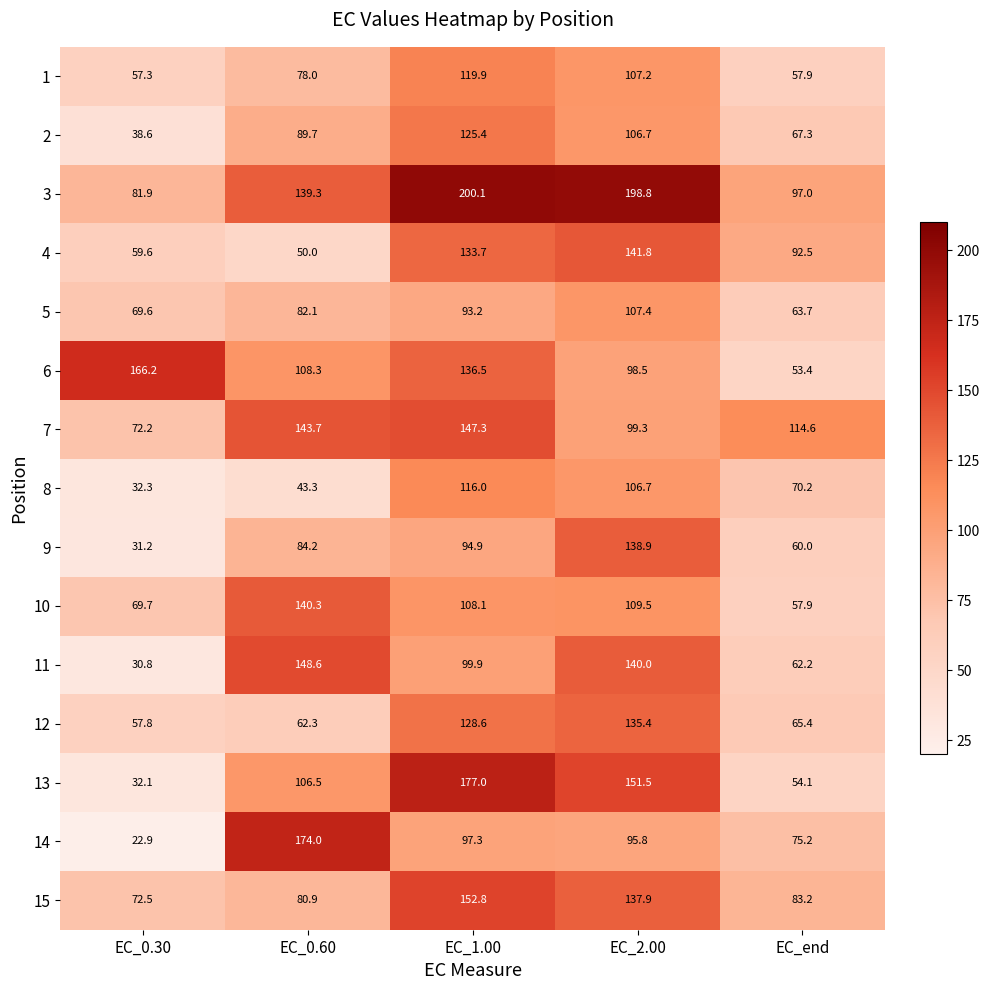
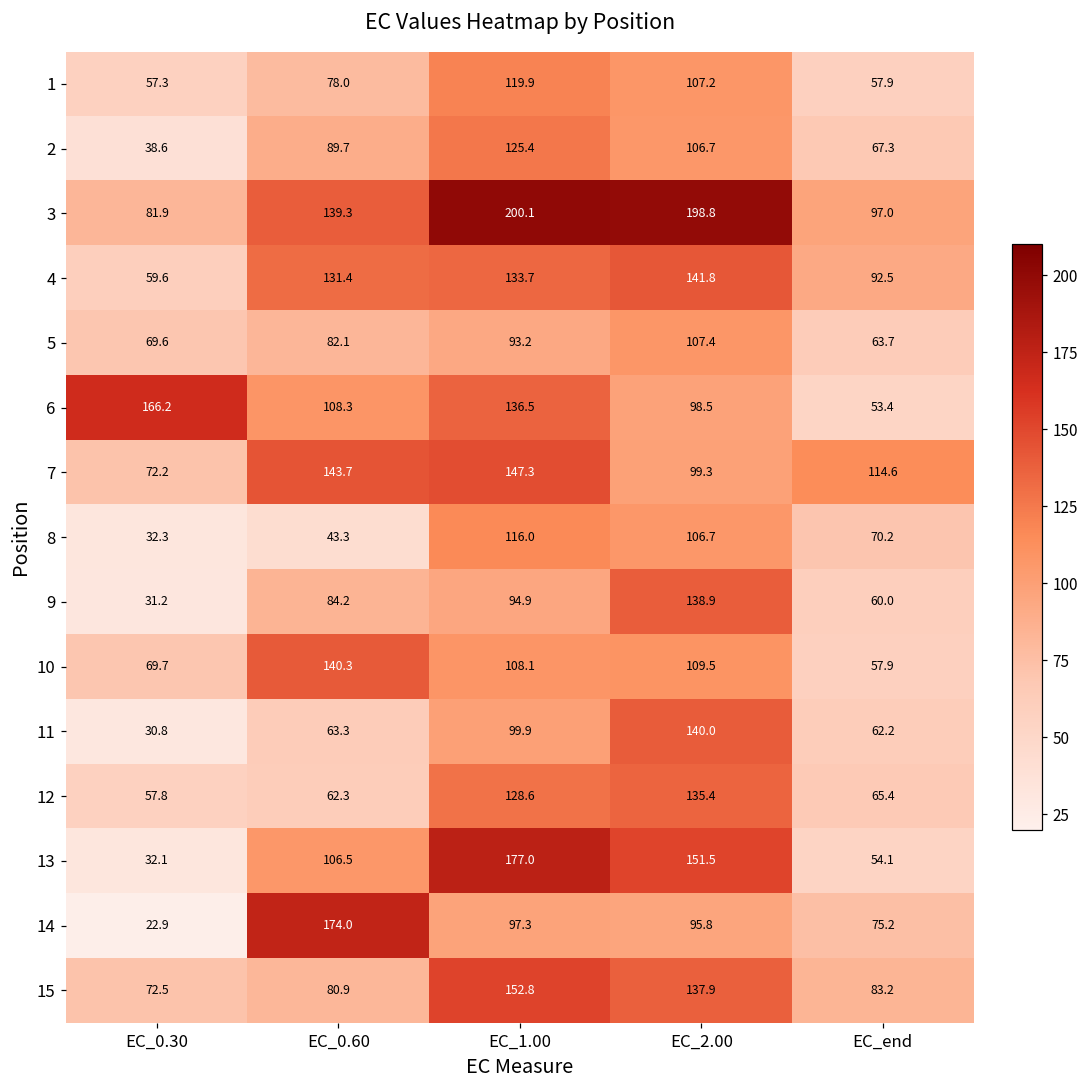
  {
    "1": {
      "EC_0.30": 57.3,
      "EC_0.60": 78.0,
      "EC_1.00": 119.9,
      "EC_2.00": 107.2,
      "EC_end": 57.9
    },
    "2": {
      "EC_0.30": 38.6,
      "EC_0.60": 89.7,
      "EC_1.00": 125.4,
      "EC_2.00": 106.7,
      "EC_end": 67.3
    },
    "3": {
      "EC_0.30": 81.9,
      "EC_0.60": 139.3,
      "EC_1.00": 200.1,
      "EC_2.00": 198.8,
      "EC_end": 97.0
    },
    "4": {
      "EC_0.30": 59.6,
-     "EC_0.60": 50.0,
+     "EC_0.60": 131.4,
      "EC_1.00": 133.7,
      "EC_2.00": 141.8,
      "EC_end": 92.5
    },
    "5": {
      "EC_0.30": 69.6,
      "EC_0.60": 82.1,
      "EC_1.00": 93.2,
      "EC_2.00": 107.4,
      "EC_end": 63.7
    },
    "6": {
      "EC_0.30": 166.2,
      "EC_0.60": 108.3,
      "EC_1.00": 136.5,
      "EC_2.00": 98.5,
      "EC_end": 53.4
    },
    "7": {
      "EC_0.30": 72.2,
      "EC_0.60": 143.7,
      "EC_1.00": 147.3,
      "EC_2.00": 99.3,
      "EC_end": 114.6
    },
    "8": {
      "EC_0.30": 32.3,
      "EC_0.60": 43.3,
      "EC_1.00": 116.0,
      "EC_2.00": 106.7,
      "EC_end": 70.2
    },
    "9": {
      "EC_0.30": 31.2,
      "EC_0.60": 84.2,
      "EC_1.00": 94.9,
      "EC_2.00": 138.9,
      "EC_end": 60.0
    },
    "10": {
      "EC_0.30": 69.7,
      "EC_0.60": 140.3,
      "EC_1.00": 108.1,
      "EC_2.00": 109.5,
      "EC_end": 57.9
    },
    "11": {
      "EC_0.30": 30.8,
-     "EC_0.60": 148.6,
+     "EC_0.60": 63.3,
      "EC_1.00": 99.9,
      "EC_2.00": 140.0,
      "EC_end": 62.2
    },
    "12": {
      "EC_0.30": 57.8,
      "EC_0.60": 62.3,
      "EC_1.00": 128.6,
      "EC_2.00": 135.4,
      "EC_end": 65.4
    },
    "13": {
      "EC_0.30": 32.1,
      "EC_0.60": 106.5,
      "EC_1.00": 177.0,
      "EC_2.00": 151.5,
      "EC_end": 54.1
    },
    "14": {
      "EC_0.30": 22.9,
      "EC_0.60": 174.0,
      "EC_1.00": 97.3,
      "EC_2.00": 95.8,
      "EC_end": 75.2
    },
    "15": {
      "EC_0.30": 72.5,
      "EC_0.60": 80.9,
      "EC_1.00": 152.8,
      "EC_2.00": 137.9,
      "EC_end": 83.2
    }
  }
